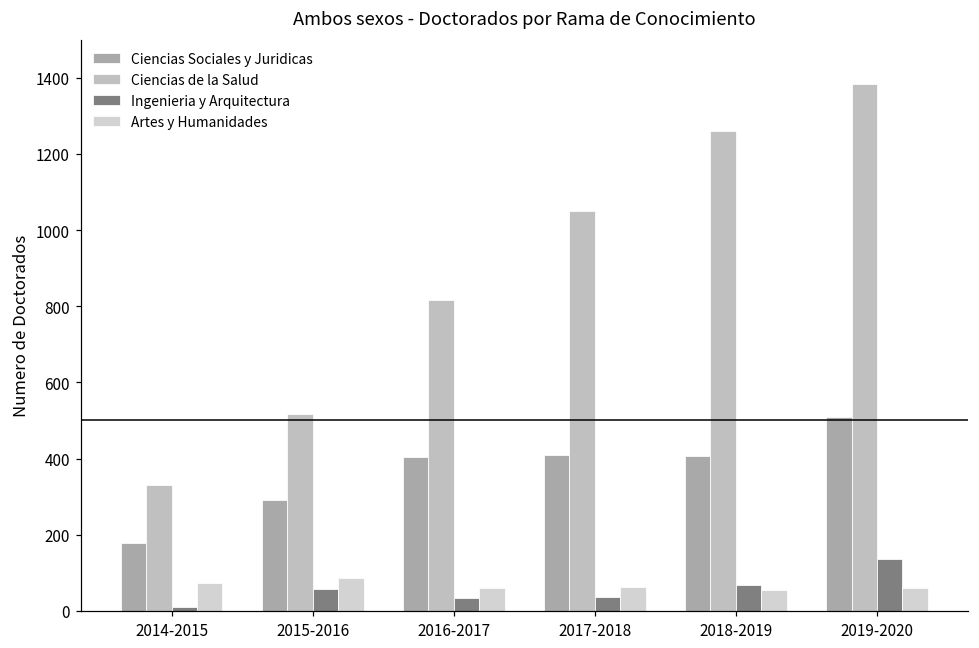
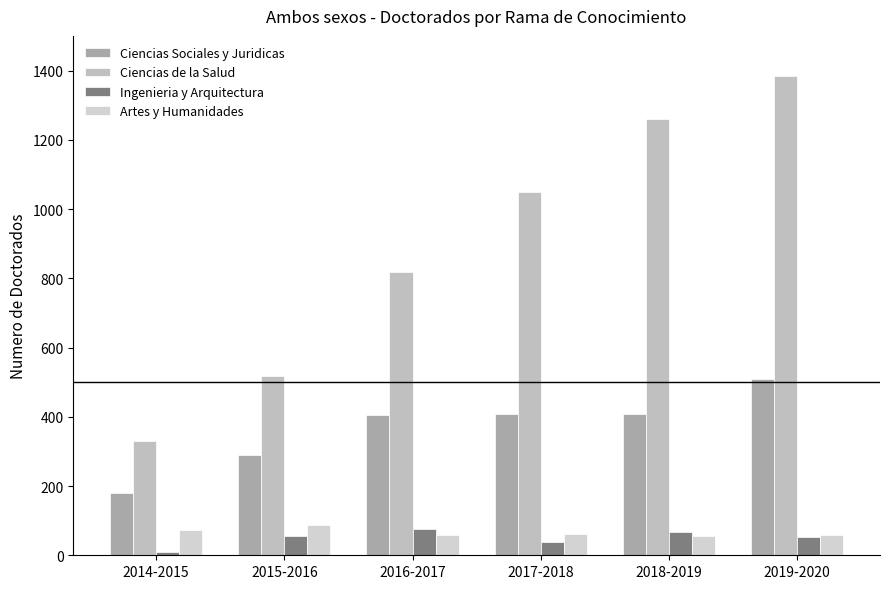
  {
    "Ingenieria y Arquitectura": {
      "2014-2015": 10,
      "2015-2016": 60,
-     "2016-2017": 30,
+     "2016-2017": 80,
      "2017-2018": 40,
      "2018-2019": 70,
-     "2019-2020": 140
+     "2019-2020": 50
    }
  }
